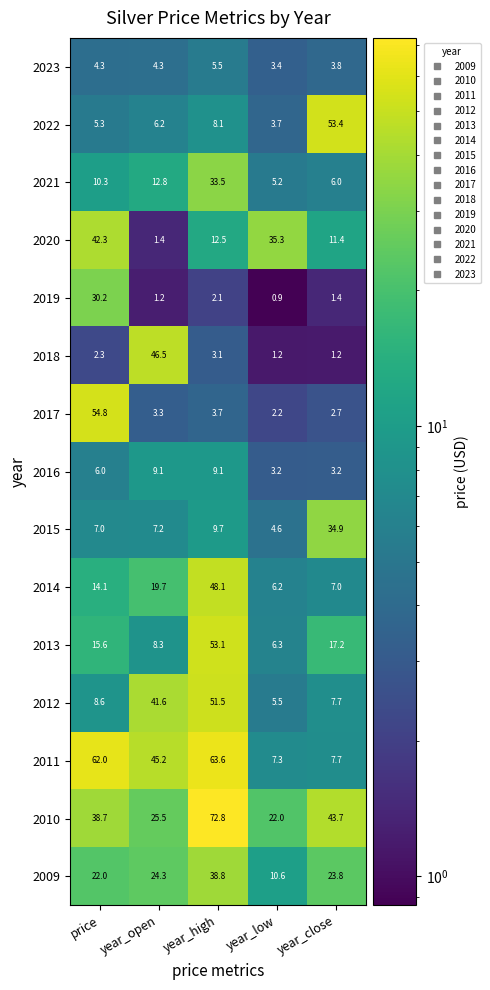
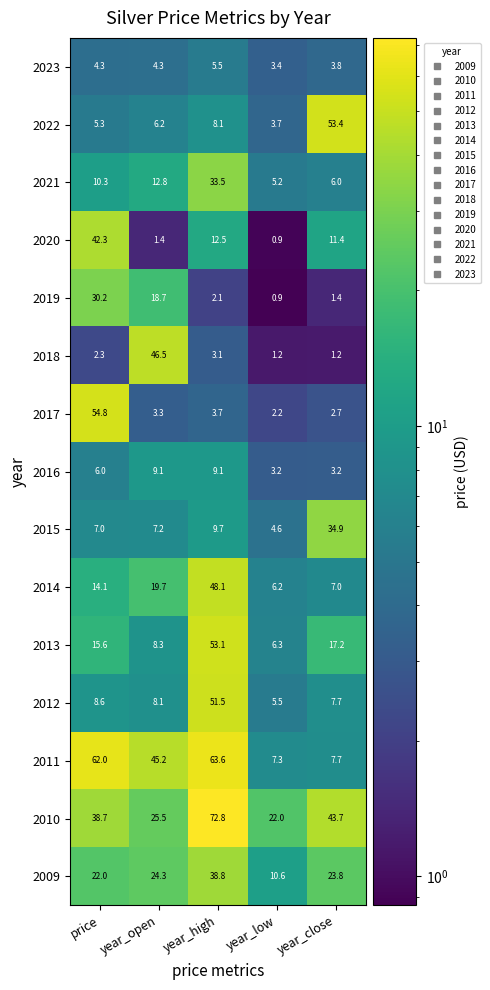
  {
    "2023": {
      "price": 4.3,
      "year_open": 4.3,
      "year_high": 5.5,
      "year_low": 3.4,
      "year_close": 3.8
    },
    "2022": {
      "price": 5.3,
      "year_open": 6.2,
      "year_high": 8.1,
      "year_low": 3.7,
      "year_close": 53.4
    },
    "2021": {
      "price": 10.3,
      "year_open": 12.8,
      "year_high": 33.5,
      "year_low": 5.2,
      "year_close": 6.0
    },
    "2020": {
      "price": 42.3,
      "year_open": 1.4,
      "year_high": 12.5,
-     "year_low": 35.3,
+     "year_low": 0.9,
      "year_close": 11.4
    },
    "2019": {
      "price": 30.2,
-     "year_open": 1.2,
+     "year_open": 18.7,
      "year_high": 2.1,
      "year_low": 0.9,
      "year_close": 1.4
    },
    "2018": {
      "price": 2.3,
      "year_open": 46.5,
      "year_high": 3.1,
      "year_low": 1.2,
      "year_close": 1.2
    },
    "2017": {
      "price": 54.8,
      "year_open": 3.3,
      "year_high": 3.7,
      "year_low": 2.2,
      "year_close": 2.7
    },
    "2016": {
      "price": 6.0,
      "year_open": 9.1,
      "year_high": 9.1,
      "year_low": 3.2,
      "year_close": 3.2
    },
    "2015": {
      "price": 7.0,
      "year_open": 7.2,
      "year_high": 9.7,
      "year_low": 4.6,
      "year_close": 34.9
    },
    "2014": {
      "price": 14.1,
      "year_open": 19.7,
      "year_high": 48.1,
      "year_low": 6.2,
      "year_close": 7.0
    },
    "2013": {
      "price": 15.6,
      "year_open": 8.3,
      "year_high": 53.1,
      "year_low": 6.3,
      "year_close": 17.2
    },
    "2012": {
      "price": 8.6,
-     "year_open": 41.6,
+     "year_open": 8.1,
      "year_high": 51.5,
      "year_low": 5.5,
      "year_close": 7.7
    },
    "2011": {
      "price": 62.0,
      "year_open": 45.2,
      "year_high": 63.6,
      "year_low": 7.3,
      "year_close": 7.7
    },
    "2010": {
      "price": 38.7,
      "year_open": 25.5,
      "year_high": 72.8,
      "year_low": 22.0,
      "year_close": 43.7
    },
    "2009": {
      "price": 22.0,
      "year_open": 24.3,
      "year_high": 38.8,
      "year_low": 10.6,
      "year_close": 23.8
    }
  }
